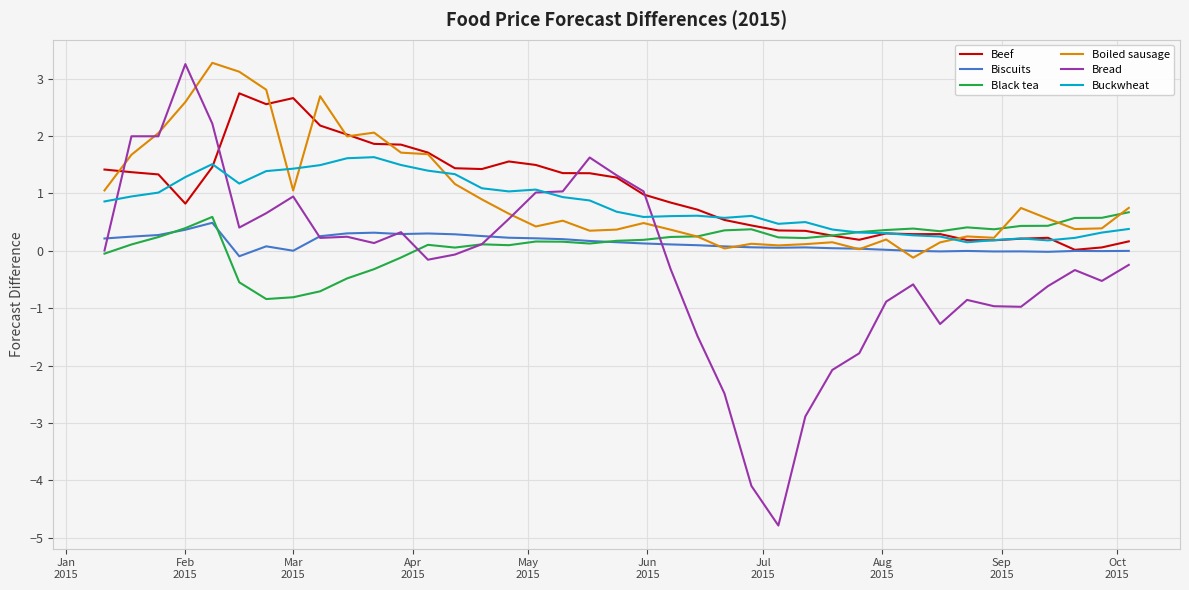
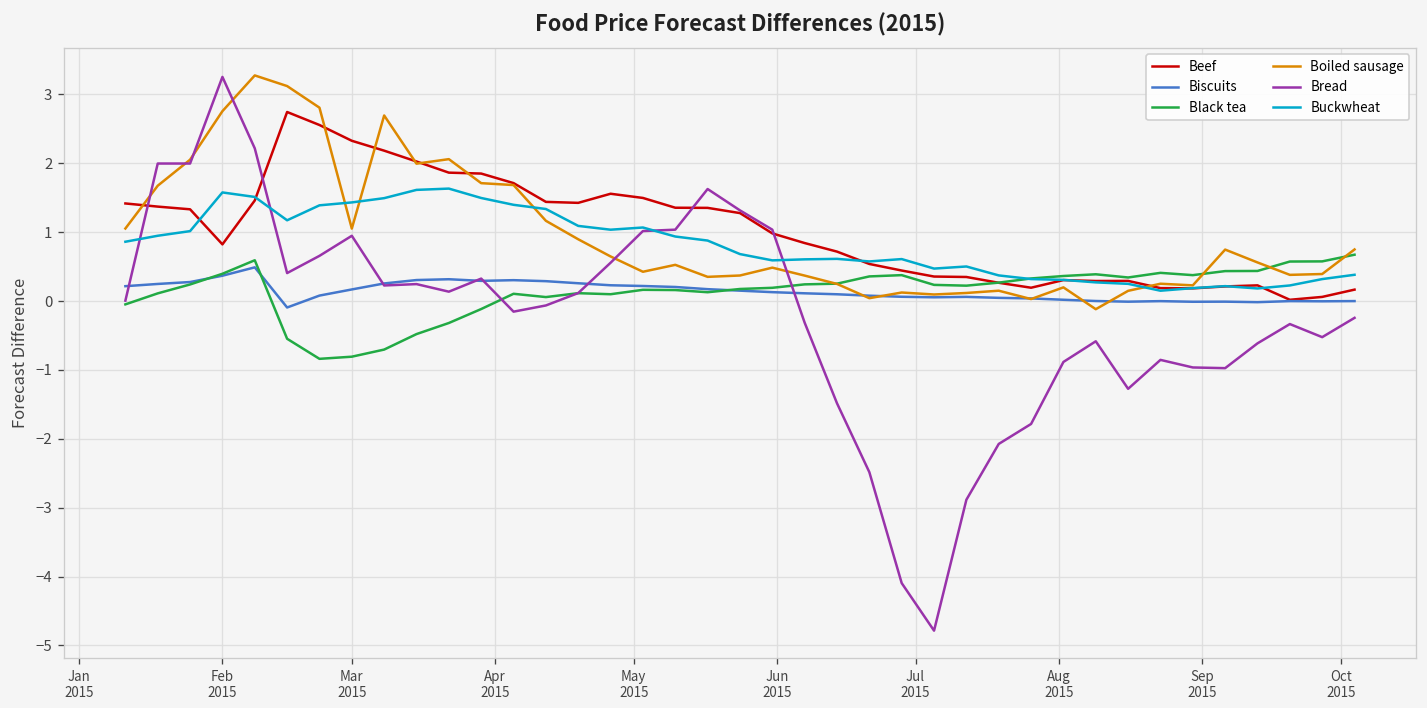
  {
    "Beef": {
      "Feb 2015": 0.8,
-     "Mar 2015": 2.7
+     "Mar 2015": 2.3
    },
    "Biscuits": {
-     "Mar 2015": 0.0
+     "Mar 2015": 0.2
    },
    "Black tea": {
      "Mar 2015": -0.8
    },
    "Boiled sausage": {
-     "Feb 2015": 2.6,
+     "Feb 2015": 2.8,
      "Mar 2015": 1.1
    },
    "Bread": {
      "Feb 2015": 3.3,
      "Mar 2015": 0.9
    },
    "Buckwheat": {
-     "Feb 2015": 1.3,
+     "Feb 2015": 1.6,
      "Mar 2015": 1.4
    }
  }
